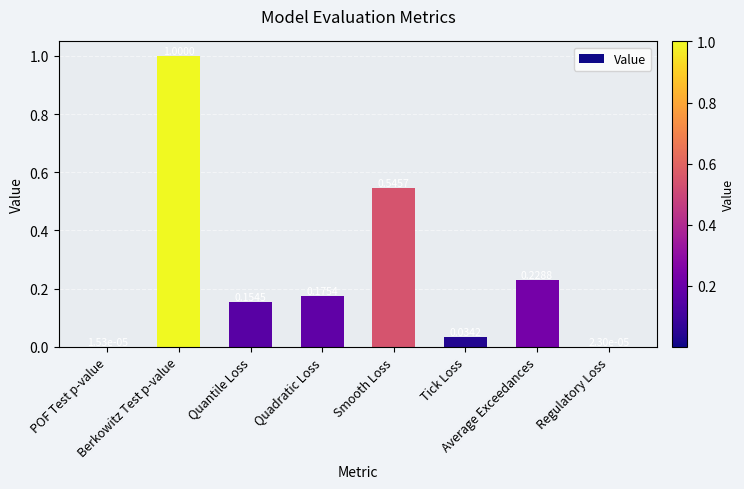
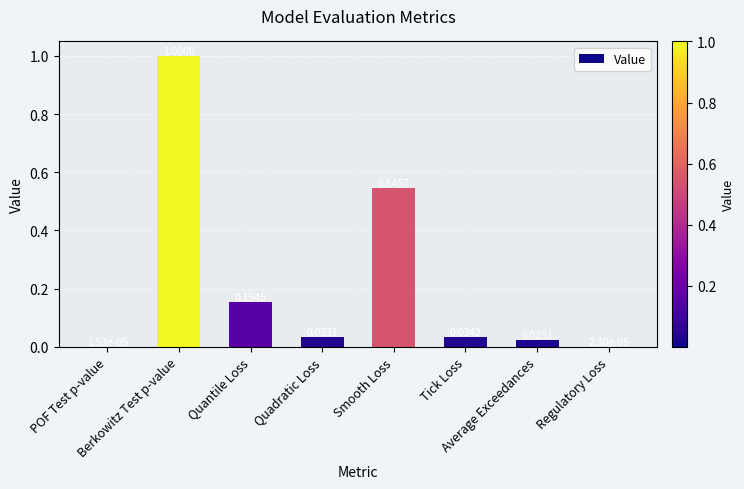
  {
    "Berkowitz Test p-value": 1.00,
    "Quantile Loss": 0.15,
-   "Quadratic Loss": 0.18,
+   "Quadratic Loss": 0.03,
    "Smooth Loss": 0.55,
    "Tick Loss": 0.03,
-   "Average Exceedances": 0.23
+   "Average Exceedances": 0.03
  }
